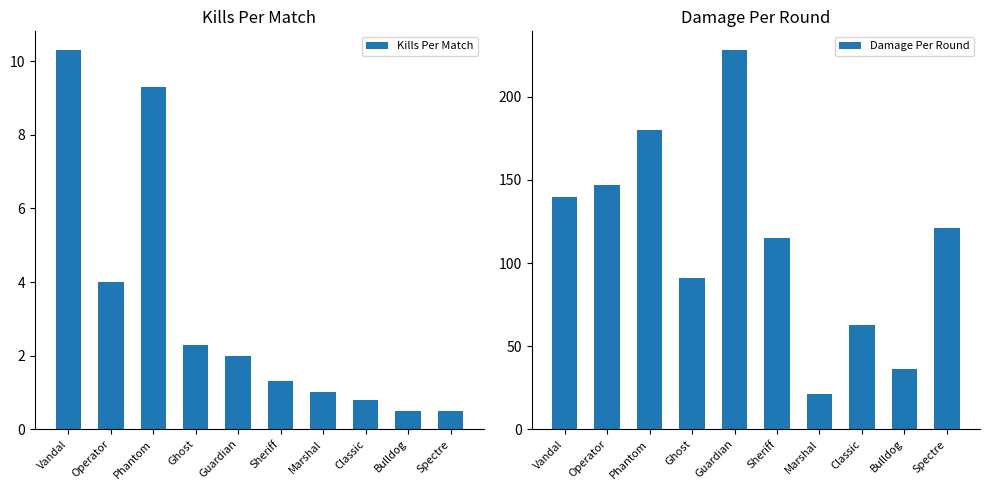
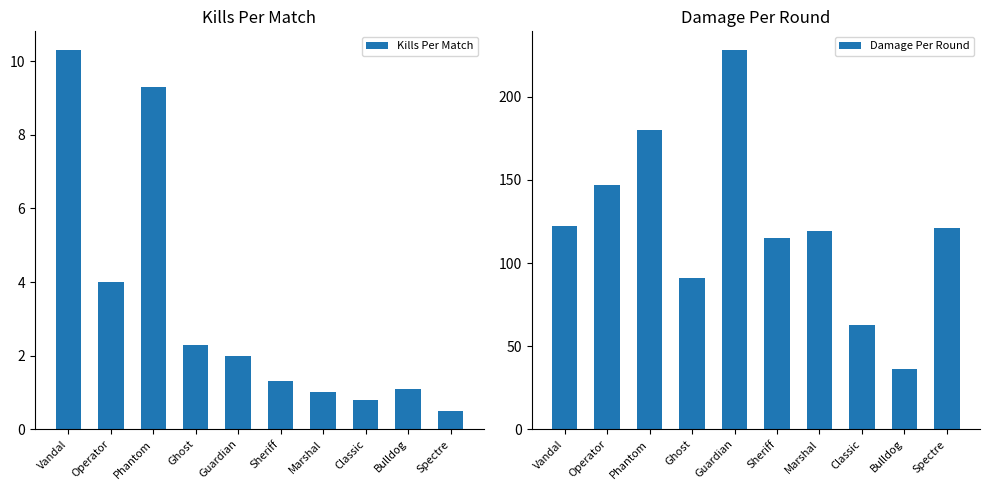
  {
    "Kills Per Match": {
      "Vandal": 10.3,
      "Operator": 4.0,
      "Phantom": 9.3,
      "Ghost": 2.3,
      "Guardian": 2.0,
      "Sheriff": 1.3,
      "Marshal": 1.0,
      "Classic": 0.8,
-     "Bulldog": 0.5,
+     "Bulldog": 1.1,
      "Spectre": 0.5
    },
    "Damage Per Round": {
-     "Vandal": 140,
+     "Vandal": 122,
      "Operator": 147,
      "Phantom": 180,
      "Ghost": 91,
      "Guardian": 228,
      "Sheriff": 115,
-     "Marshal": 21,
+     "Marshal": 119,
      "Classic": 63,
      "Bulldog": 36,
      "Spectre": 121
    }
  }
